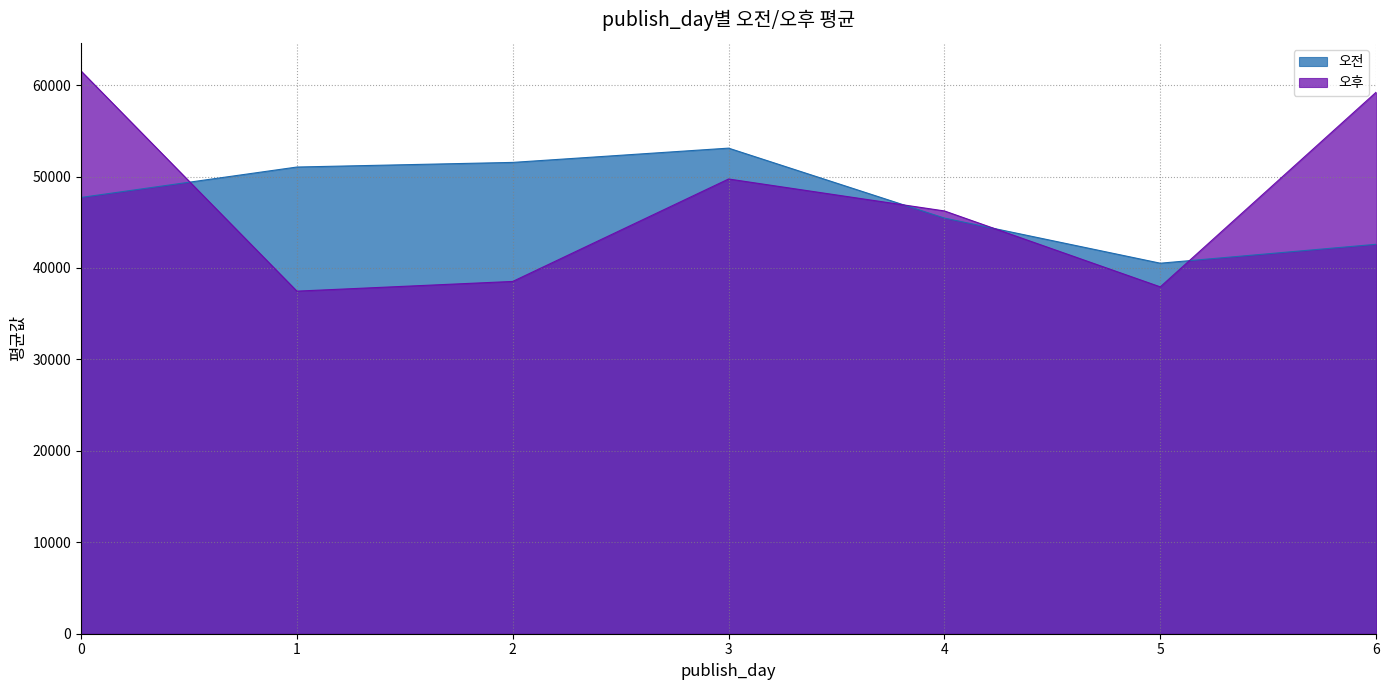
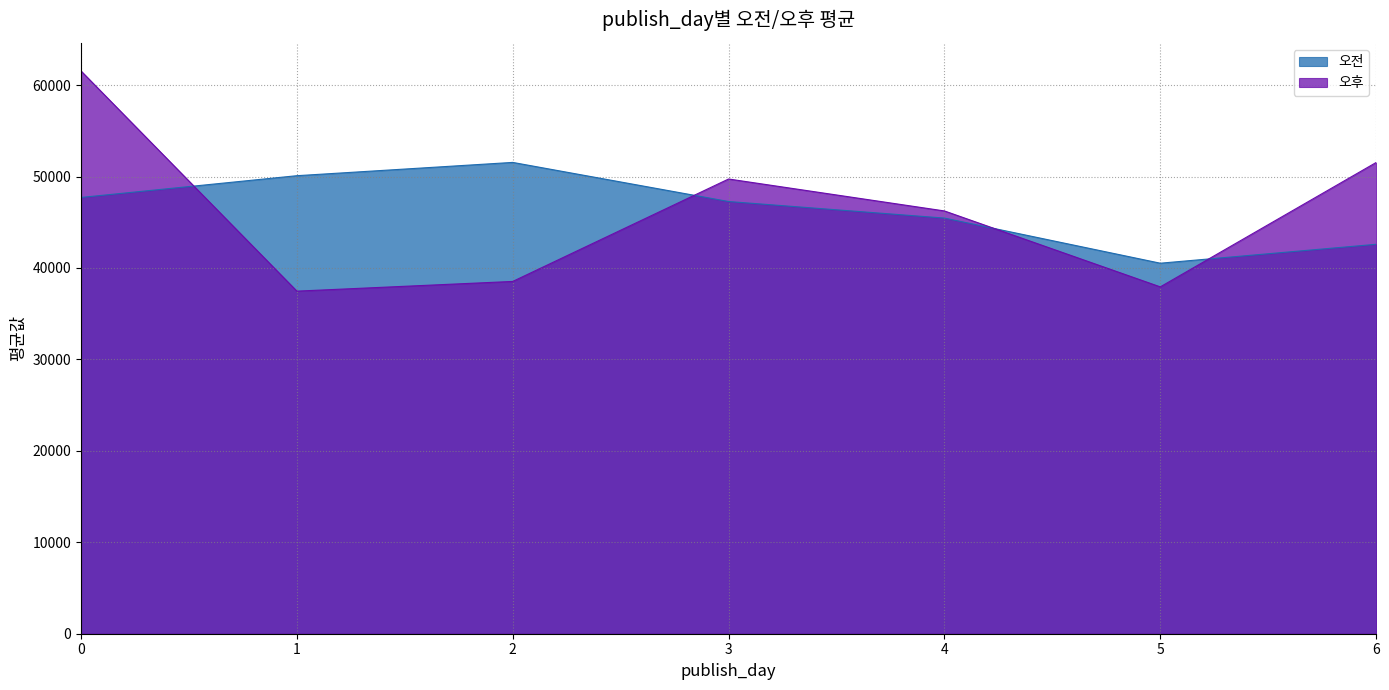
  {
    "오전": {
      "0": 48000,
-     "1": 51000,
+     "1": 50000,
      "2": 52000,
-     "3": 53000,
+     "3": 47000,
      "4": 45000,
      "5": 41000,
      "6": 43000
    },
    "오후": {
      "0": 62000,
      "1": 37000,
      "2": 39000,
      "3": 50000,
      "4": 46000,
      "5": 38000,
-     "6": 59000
+     "6": 52000
    }
  }
